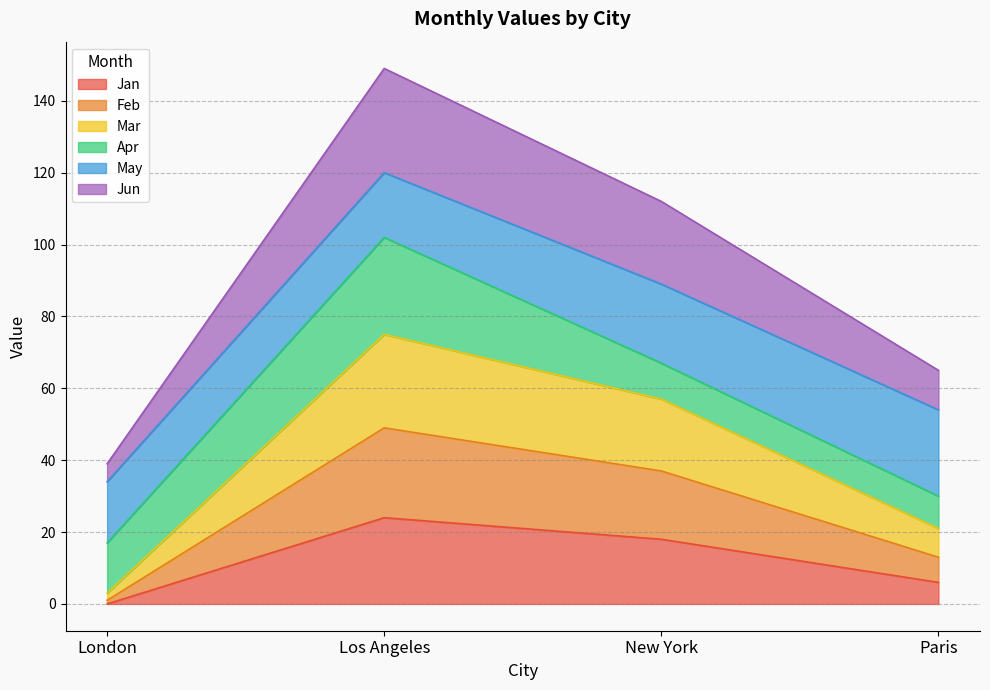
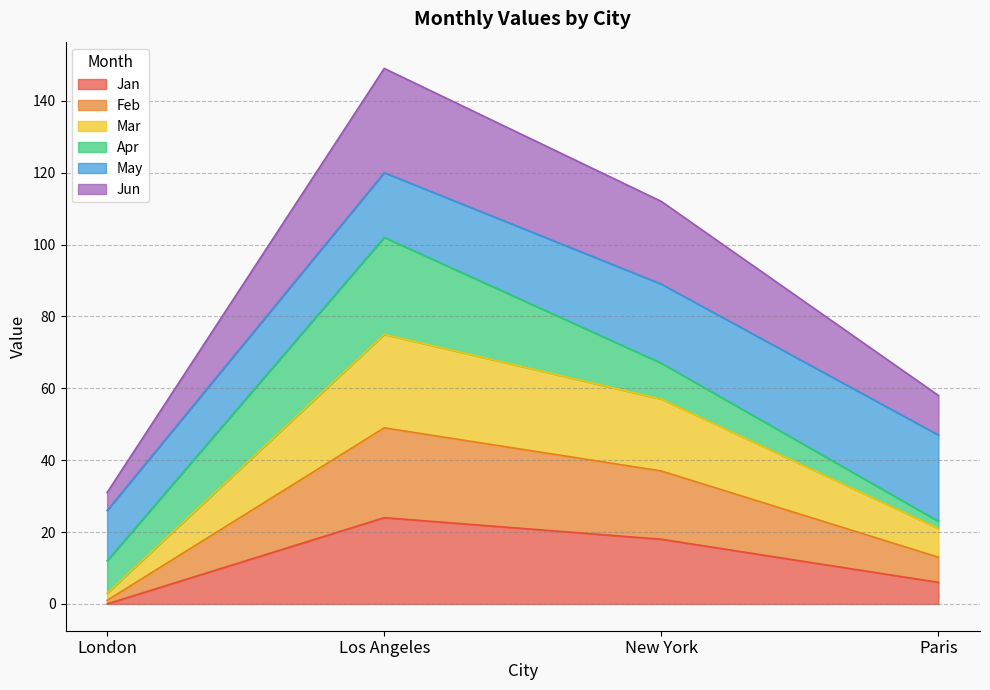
  {
    "Mar": {
      "London": 2,
      "Los Angeles": 26,
      "New York": 20,
      "Paris": 8
    },
    "Apr": {
-     "London": 14,
+     "London": 9,
      "Los Angeles": 27,
      "New York": 10,
-     "Paris": 9
+     "Paris": 2
    },
    "May": {
-     "London": 17,
+     "London": 14,
      "Los Angeles": 18,
      "New York": 22,
      "Paris": 24
    },
    "Jun": {
      "London": 5,
      "Los Angeles": 29,
      "New York": 23,
      "Paris": 11
    }
  }
